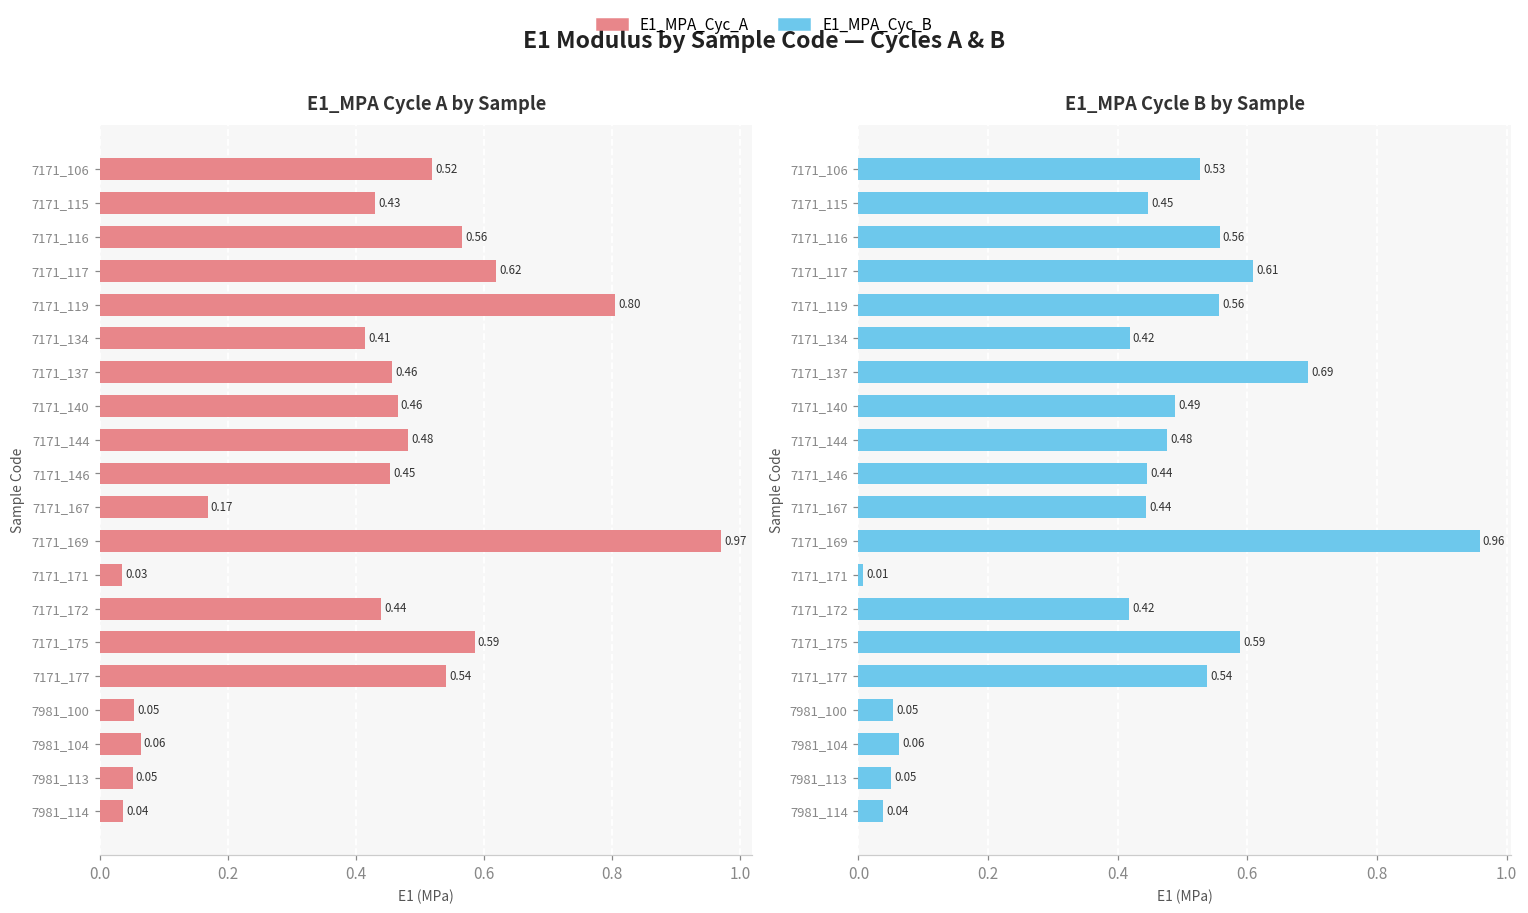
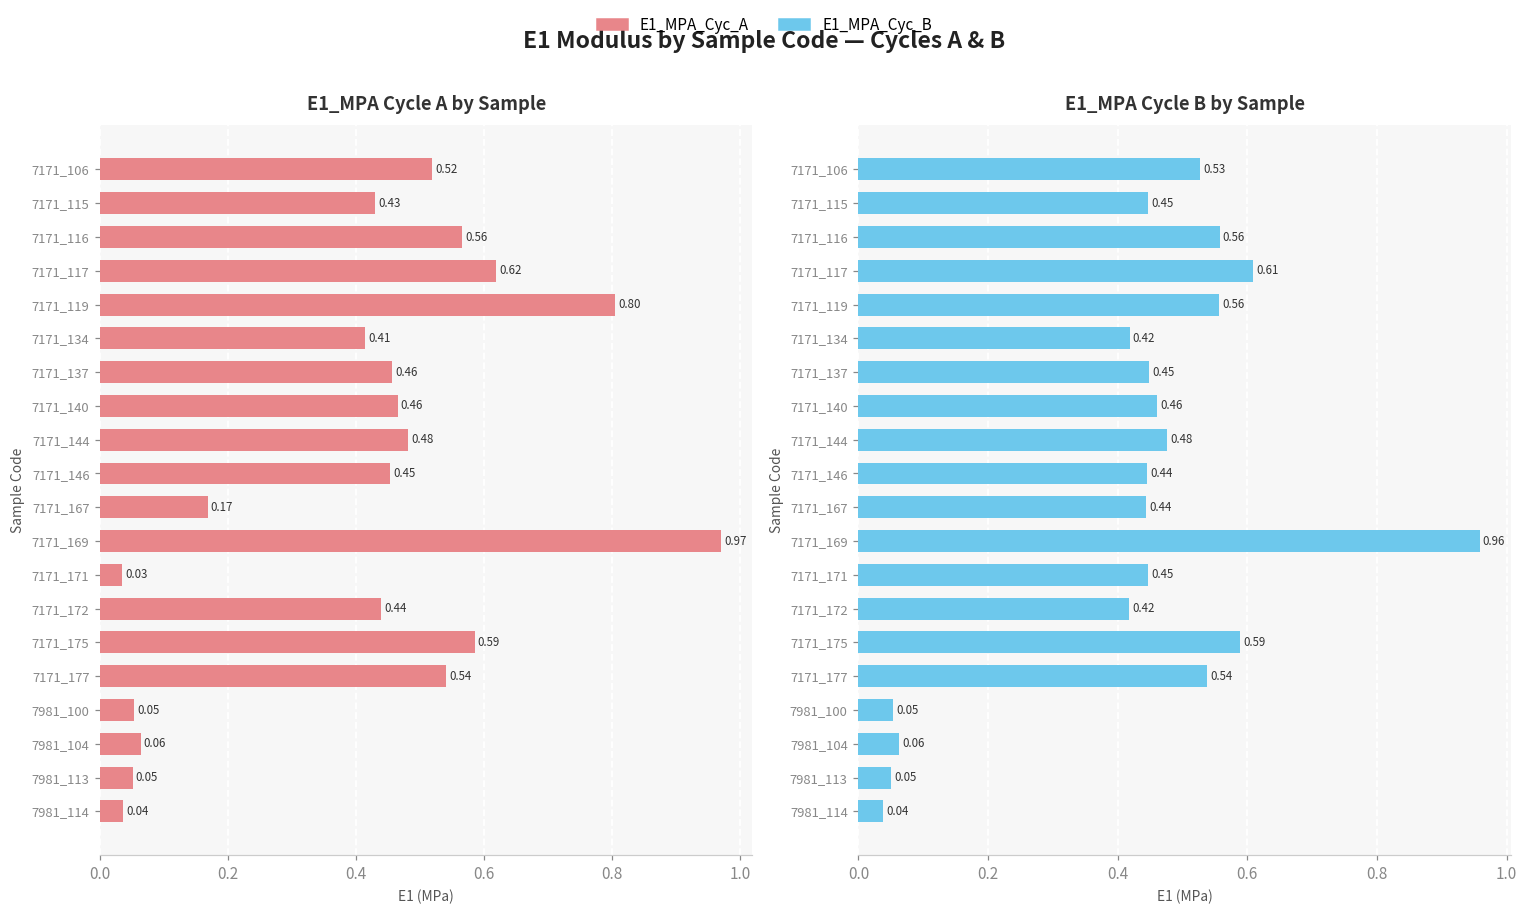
  {
    "E1_MPA Cycle A by Sample": {
      "7171_106": 0.52,
      "7171_115": 0.43,
      "7171_116": 0.56,
      "7171_117": 0.62,
      "7171_119": 0.80,
      "7171_134": 0.41,
      "7171_137": 0.46,
      "7171_140": 0.46,
      "7171_144": 0.48,
      "7171_146": 0.45,
      "7171_167": 0.17,
      "7171_169": 0.97,
      "7171_171": 0.03,
      "7171_172": 0.44,
      "7171_175": 0.59,
      "7171_177": 0.54,
      "7981_100": 0.05,
      "7981_104": 0.06,
      "7981_113": 0.05,
      "7981_114": 0.04
    },
    "E1_MPA Cycle B by Sample": {
      "7171_106": 0.53,
      "7171_115": 0.45,
      "7171_116": 0.56,
      "7171_117": 0.61,
      "7171_119": 0.56,
      "7171_134": 0.42,
-     "7171_137": 0.69,
-     "7171_140": 0.49,
+     "7171_137": 0.45,
+     "7171_140": 0.46,
      "7171_144": 0.48,
      "7171_146": 0.44,
      "7171_167": 0.44,
      "7171_169": 0.96,
-     "7171_171": 0.01,
+     "7171_171": 0.45,
      "7171_172": 0.42,
      "7171_175": 0.59,
      "7171_177": 0.54,
      "7981_100": 0.05,
      "7981_104": 0.06,
      "7981_113": 0.05,
      "7981_114": 0.04
    }
  }
